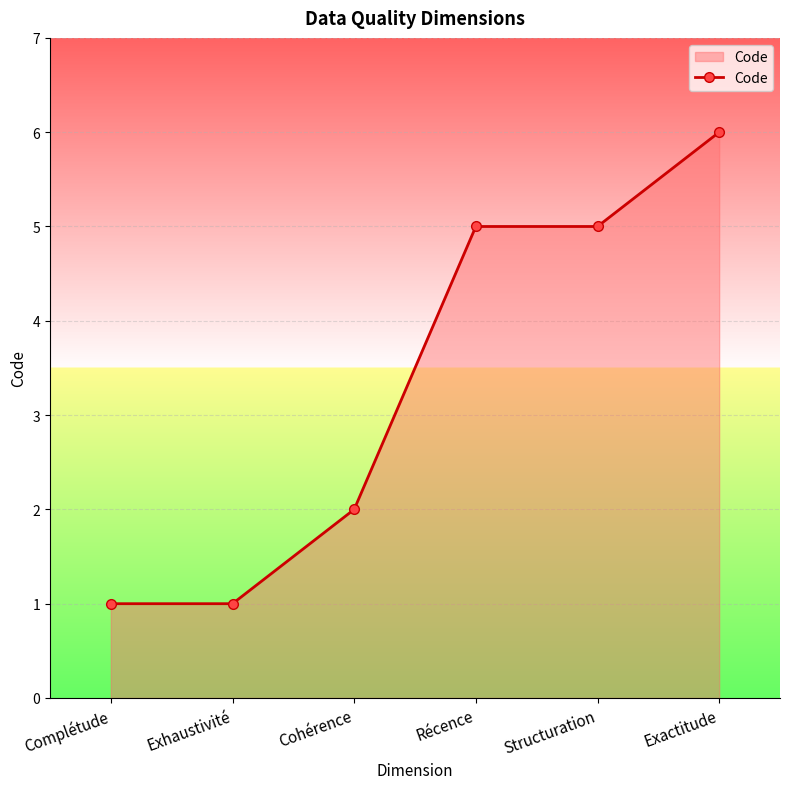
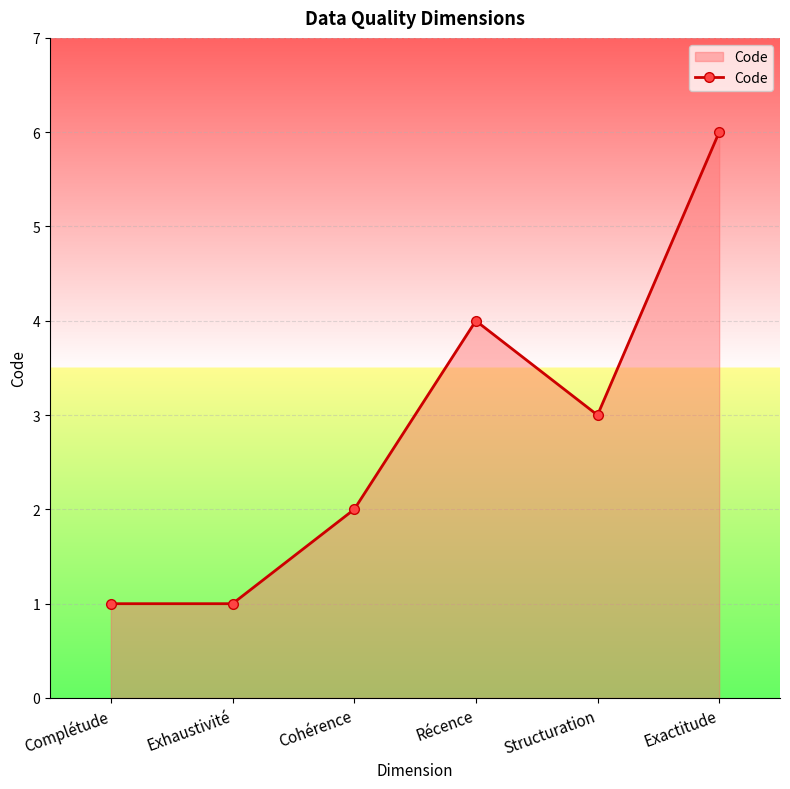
  {
    "Complétude": 1,
    "Exhaustivité": 1,
    "Cohérence": 2,
-   "Récence": 5,
-   "Structuration": 5,
+   "Récence": 4,
+   "Structuration": 3,
    "Exactitude": 6
  }
